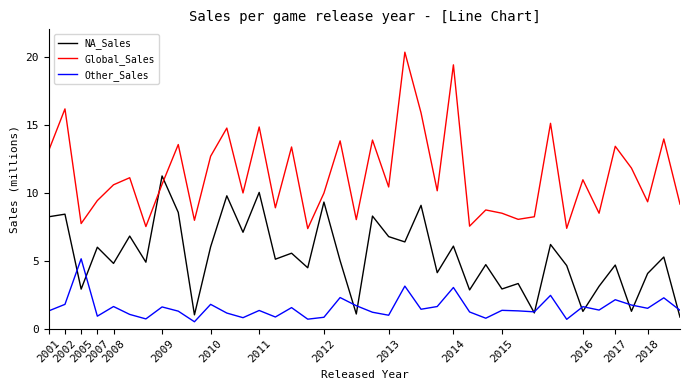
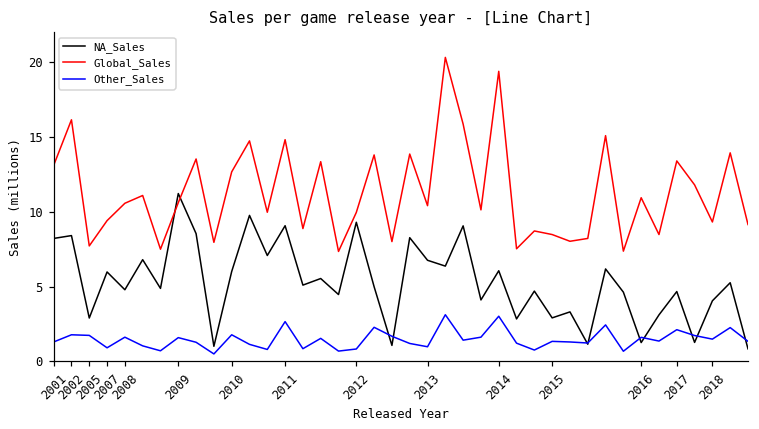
  {
    "NA_Sales": {
      "2001": 8.2,
      "2002": 8.4,
      "2005": 2.9,
      "2007": 6.0,
      "2008": 4.8,
      "2009": 11.2,
      "2010": 6.0,
-     "2011": 10.0,
+     "2011": 9.1,
      "2012": 9.3,
      "2013": 6.8,
      "2014": 6.1,
      "2015": 2.9,
      "2016": 1.3,
      "2017": 4.7,
      "2018": 4.1
    },
    "Global_Sales": {
      "2001": 13.1,
      "2002": 16.2,
      "2005": 7.7,
      "2007": 9.4,
      "2008": 10.6,
      "2009": 10.6,
      "2010": 12.7,
      "2011": 14.8,
      "2012": 10.0,
      "2013": 10.4,
      "2014": 19.4,
      "2015": 8.5,
      "2016": 10.9,
      "2017": 13.4,
      "2018": 9.3
    },
    "Other_Sales": {
      "2001": 1.3,
      "2002": 1.8,
-     "2005": 5.1,
+     "2005": 1.7,
      "2007": 0.9,
      "2008": 1.6,
      "2009": 1.6,
      "2010": 1.8,
-     "2011": 1.3,
+     "2011": 2.7,
      "2012": 0.8,
      "2013": 1.0,
      "2014": 3.0,
      "2015": 1.3,
      "2016": 1.6,
      "2017": 2.1,
      "2018": 1.5
    }
  }
